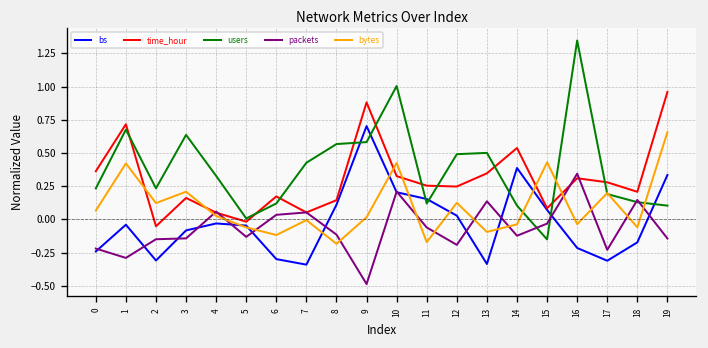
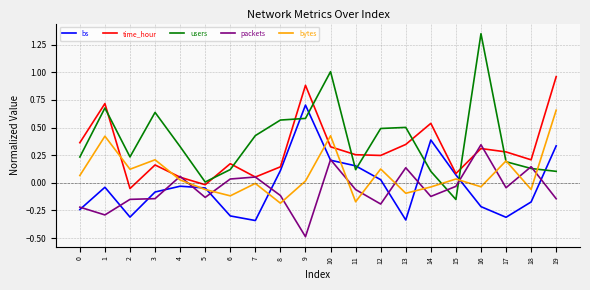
  {
    "bs": {
      "1": -0.04,
      "2": -0.31,
      "3": -0.08,
      "4": -0.03,
      "6": -0.30,
      "7": -0.34,
      "8": 0.11,
      "9": 0.70,
      "11": 0.15,
      "12": 0.03,
      "13": -0.34,
      "14": 0.39,
      "16": -0.22,
      "17": -0.31,
      "18": -0.17,
      "19": 0.33
    },
    "time_hour": {
      "0": 0.36,
      "1": 0.72,
      "2": -0.05,
      "3": 0.16,
      "5": -0.02,
      "6": 0.17,
      "8": 0.14,
      "9": 0.88,
      "10": 0.33,
      "11": 0.25,
      "12": 0.25,
      "13": 0.35,
      "14": 0.54,
      "16": 0.31,
      "17": 0.28,
      "18": 0.21,
      "19": 0.96
    },
    "users": {
      "0": 0.23,
      "1": 0.68,
      "2": 0.23,
      "3": 0.64,
      "4": 0.33,
      "5": 0.01,
      "6": 0.12,
      "7": 0.43,
      "8": 0.57,
      "9": 0.58,
      "10": 1.00,
      "11": 0.12,
      "12": 0.49,
      "13": 0.50,
      "14": 0.10,
      "15": -0.15,
      "16": 1.35,
      "19": 0.10
    },
    "packets": {
      "1": -0.29,
      "2": -0.15,
      "3": -0.14,
      "5": -0.13,
      "6": 0.03,
      "8": -0.12,
      "9": -0.49,
      "11": -0.06,
      "12": -0.19,
      "13": 0.14,
      "14": -0.12,
      "15": -0.03,
      "16": 0.34,
-     "17": -0.23,
+     "17": -0.04,
      "19": -0.14
    },
    "bytes": {
      "0": 0.07,
      "1": 0.42,
      "2": 0.12,
      "3": 0.21,
      "4": 0.03,
      "6": -0.12,
      "7": -0.01,
      "8": -0.18,
      "9": 0.02,
      "10": 0.43,
      "11": -0.17,
      "12": 0.12,
      "13": -0.09,
      "14": -0.04,
-     "15": 0.43,
+     "15": 0.03,
      "16": -0.04,
      "18": -0.06,
      "19": 0.66
    }
  }
